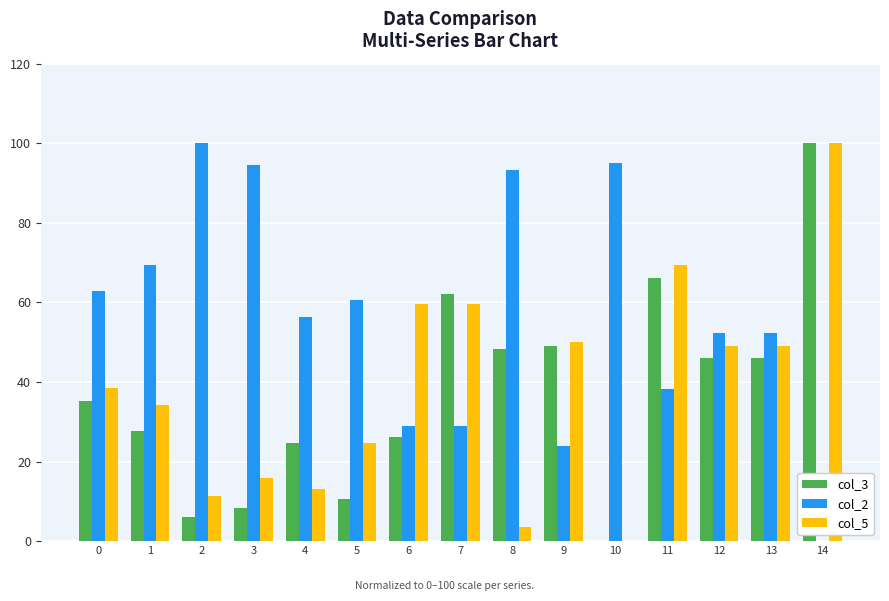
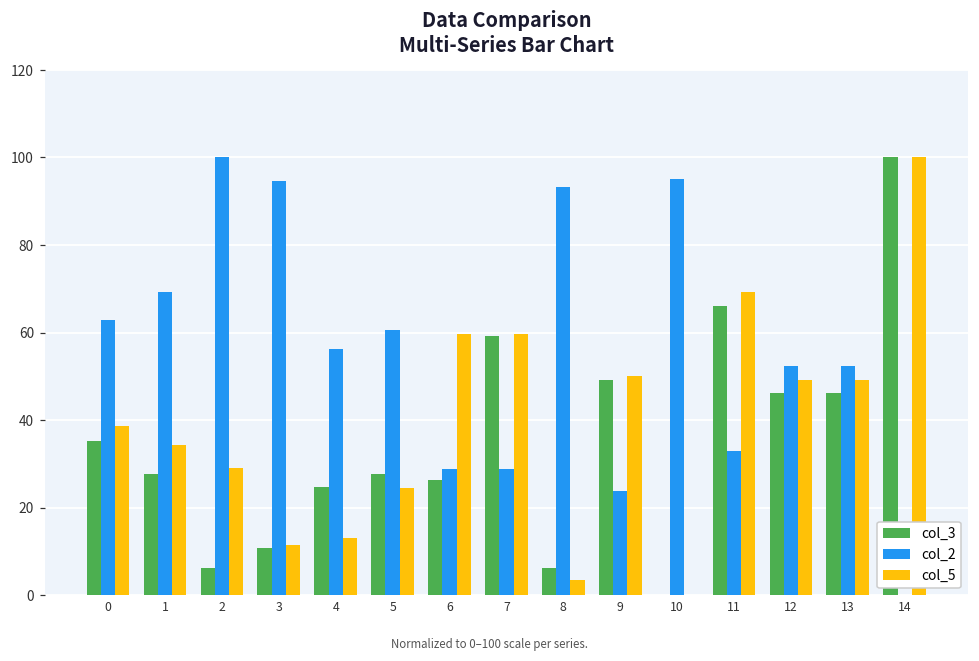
  {
    "col_3": {
      "0": 35,
      "1": 28,
      "2": 6,
-     "3": 8,
+     "3": 11,
      "4": 25,
-     "5": 10,
+     "5": 28,
      "6": 26,
-     "7": 62,
-     "8": 48,
+     "7": 59,
+     "8": 6,
      "9": 49,
      "10": 0,
      "11": 66,
      "12": 46,
      "13": 46,
      "14": 100
    },
    "col_2": {
      "0": 63,
      "1": 69,
      "2": 100,
      "3": 95,
      "4": 56,
      "5": 61,
      "6": 29,
      "7": 29,
      "8": 93,
      "9": 24,
      "10": 95,
-     "11": 38,
+     "11": 33,
      "12": 52,
      "13": 52,
      "14": 0
    },
    "col_5": {
      "0": 39,
      "1": 34,
-     "2": 11,
-     "3": 16,
+     "2": 29,
+     "3": 11,
      "4": 13,
      "5": 25,
      "6": 60,
      "7": 60,
      "8": 4,
      "9": 50,
      "10": 0,
      "11": 69,
      "12": 49,
      "13": 49,
      "14": 100
    }
  }
